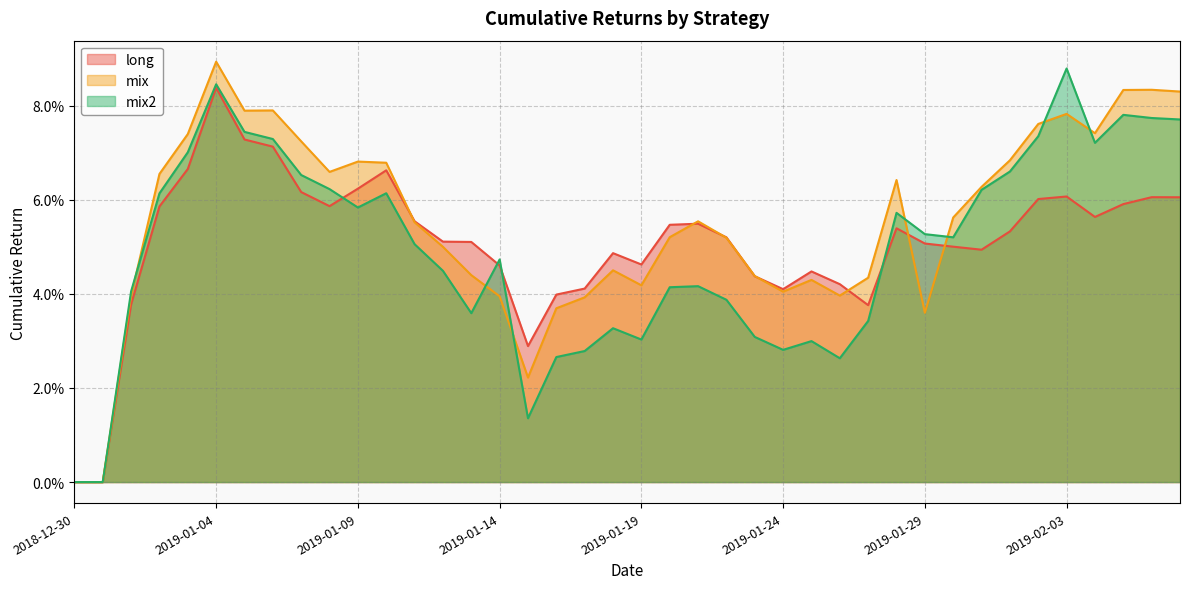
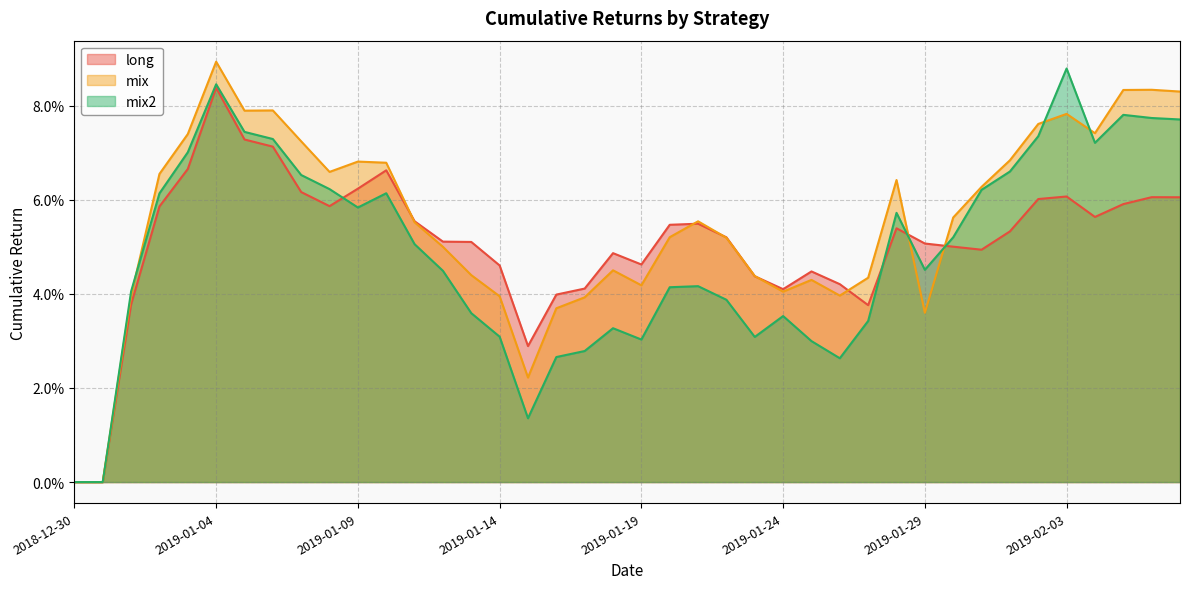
  {
    "long": {
      "2019-01-04": "8.4%",
      "2019-01-09": "6.2%",
      "2019-01-14": "4.6%",
      "2019-01-19": "4.6%",
      "2019-01-29": "5.1%",
      "2019-02-03": "6.1%"
    },
    "mix": {
      "2019-01-04": "8.9%",
      "2019-01-09": "6.8%",
      "2019-01-14": "3.9%",
      "2019-01-19": "4.2%",
      "2019-01-29": "3.6%",
      "2019-02-03": "7.8%"
    },
    "mix2": {
      "2019-01-04": "8.5%",
      "2019-01-09": "5.8%",
-     "2019-01-14": "4.7%",
+     "2019-01-14": "3.1%",
      "2019-01-19": "3.0%",
-     "2019-01-24": "2.8%",
-     "2019-01-29": "5.3%",
+     "2019-01-24": "3.5%",
+     "2019-01-29": "4.5%",
      "2019-02-03": "8.8%"
    }
  }
